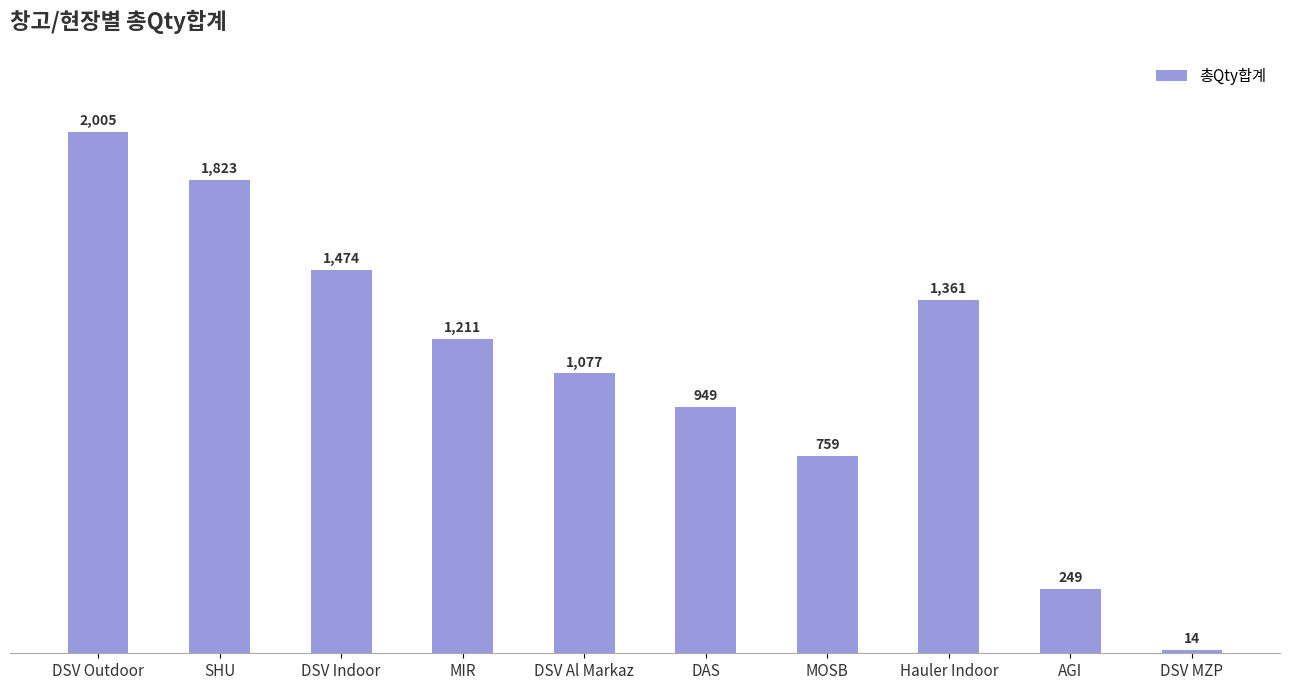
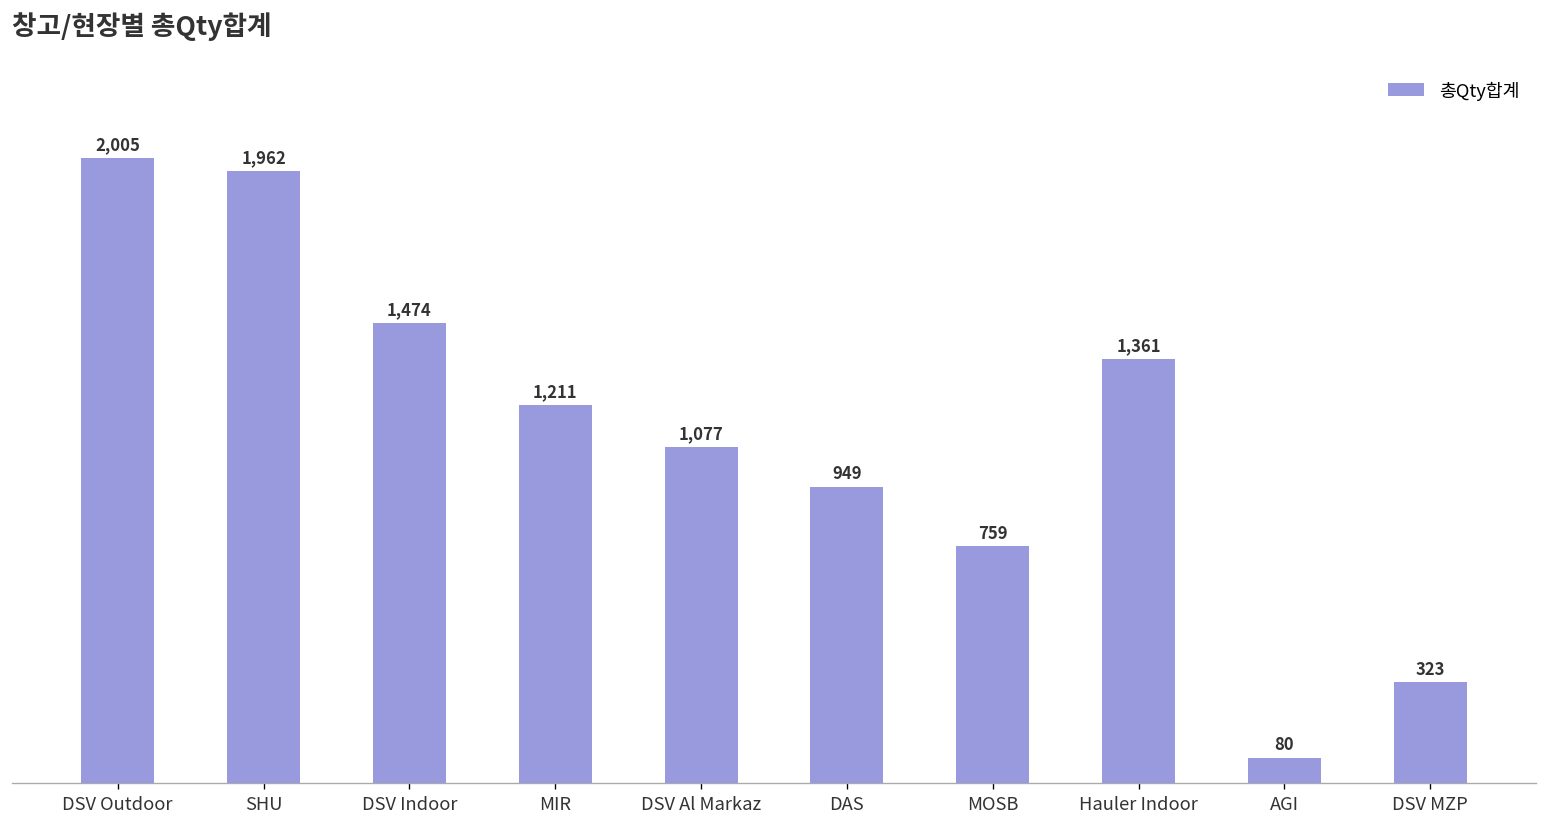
  {
    "DSV Outdoor": "2,005",
-   "SHU": "1,823",
+   "SHU": "1,962",
    "DSV Indoor": "1,474",
    "MIR": "1,211",
    "DSV Al Markaz": "1,077",
    "DAS": "949",
    "MOSB": "759",
    "Hauler Indoor": "1,361",
-   "AGI": "249",
-   "DSV MZP": "14"
+   "AGI": "80",
+   "DSV MZP": "323"
  }
